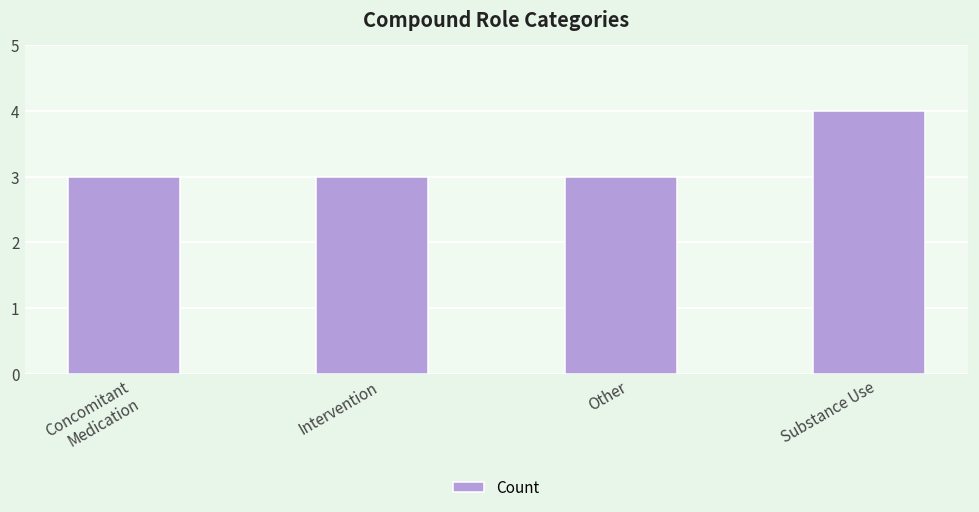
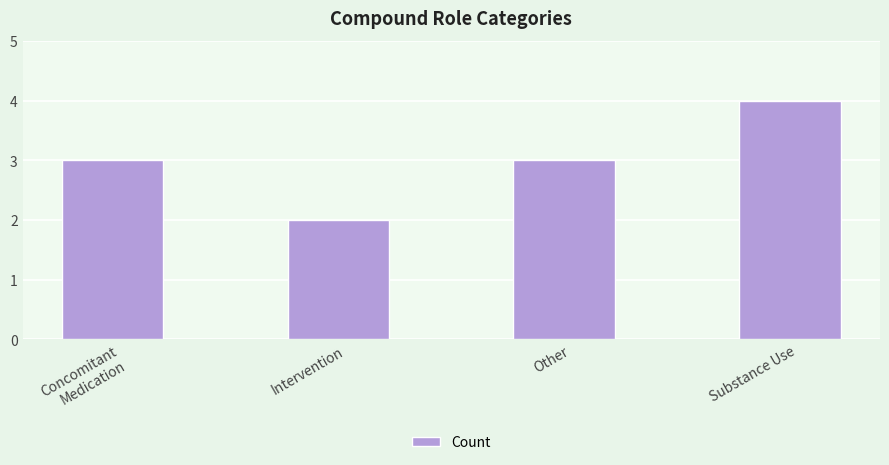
  {
    "Concomitant Medication": 3,
-   "Intervention": 3,
+   "Intervention": 2,
    "Other": 3,
    "Substance Use": 4
  }
